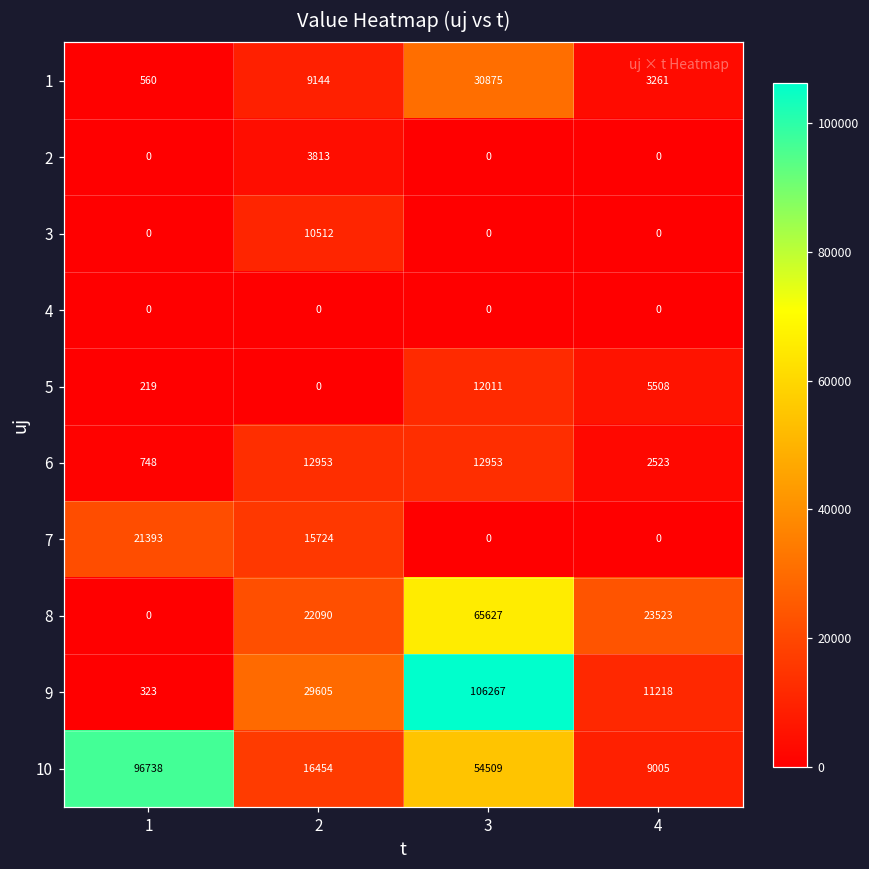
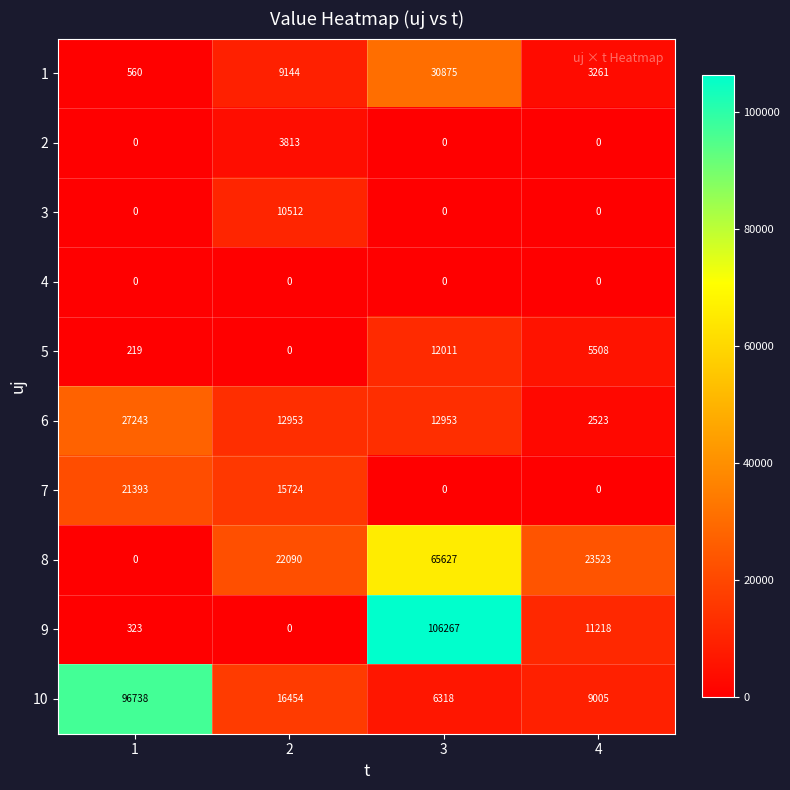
  {
    "1": {
      "1": 560,
      "2": 9144,
      "3": 30875
    },
    "2": {
      "1": 0,
      "2": 3813,
      "3": 0,
      "4": 0
    },
    "3": {
      "1": 0,
      "2": 10512,
      "3": 0,
      "4": 0
    },
    "4": {
      "1": 0,
      "2": 0,
      "3": 0,
      "4": 0
    },
    "5": {
      "1": 219,
      "2": 0,
      "3": 12011,
      "4": 5508
    },
    "6": {
-     "1": 748,
+     "1": 27243,
      "2": 12953,
      "3": 12953,
      "4": 2523
    },
    "7": {
      "1": 21393,
      "2": 15724,
      "3": 0,
      "4": 0
    },
    "8": {
      "1": 0,
      "2": 22090,
      "3": 65627,
      "4": 23523
    },
    "9": {
      "1": 323,
-     "2": 29605,
+     "2": 0,
      "3": 106267,
      "4": 11218
    },
    "10": {
      "1": 96738,
      "2": 16454,
-     "3": 54509,
+     "3": 6318,
      "4": 9005
    }
  }
